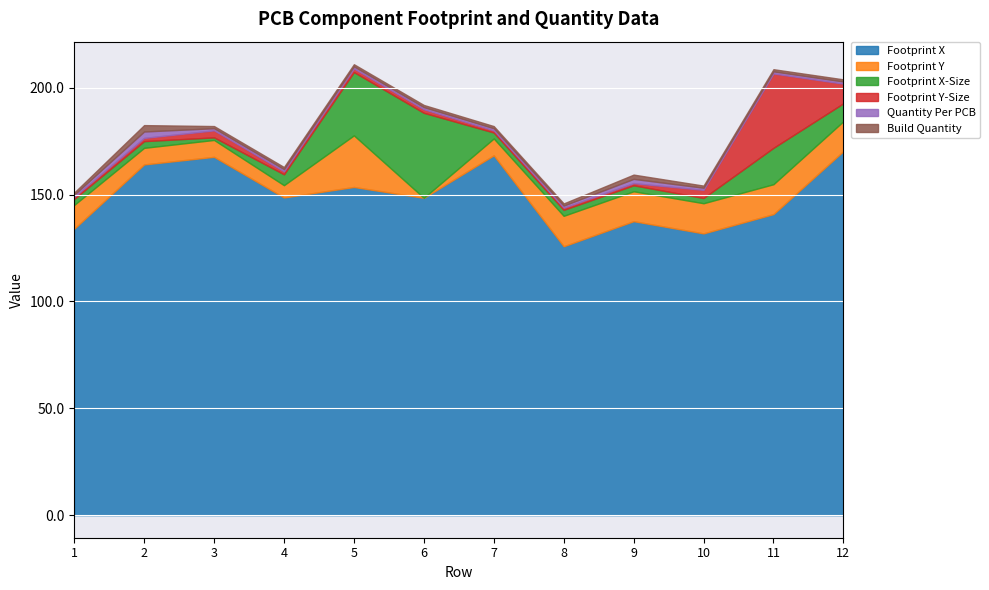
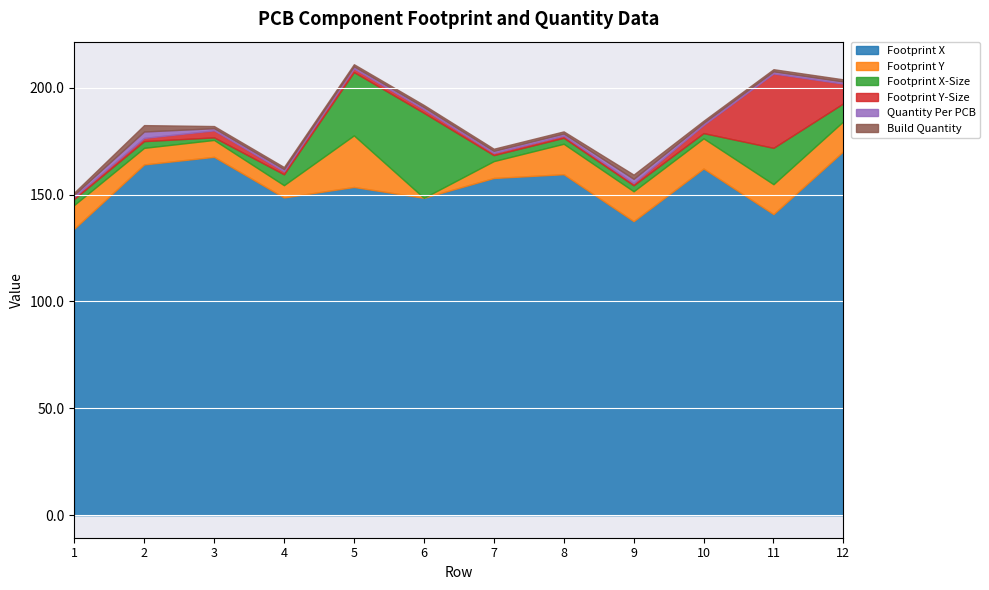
  {
    "Footprint X": {
      "1": 134,
      "2": 164,
      "3": 168,
      "4": 149,
      "5": 154,
-     "7": 168,
-     "8": 126,
+     "7": 158,
+     "8": 160,
      "9": 138,
-     "10": 132,
+     "10": 162,
      "11": 141,
      "12": 170
    },
    "Footprint Y": {
      "1": 11,
      "2": 8,
      "4": 6,
      "5": 24,
      "7": 8,
      "8": 14,
      "9": 14,
      "10": 14,
      "11": 14,
      "12": 14
    },
    "Footprint X-Size": {
      "2": 3,
      "4": 5,
      "5": 30,
      "6": 40,
      "10": 2,
      "11": 17,
      "12": 8
    },
    "Footprint Y-Size": {
      "2": 2
    },
    "Quantity Per PCB": {
      "2": 3,
      "9": 2
    },
    "Build Quantity": {
      "2": 3,
      "9": 2
    }
  }
